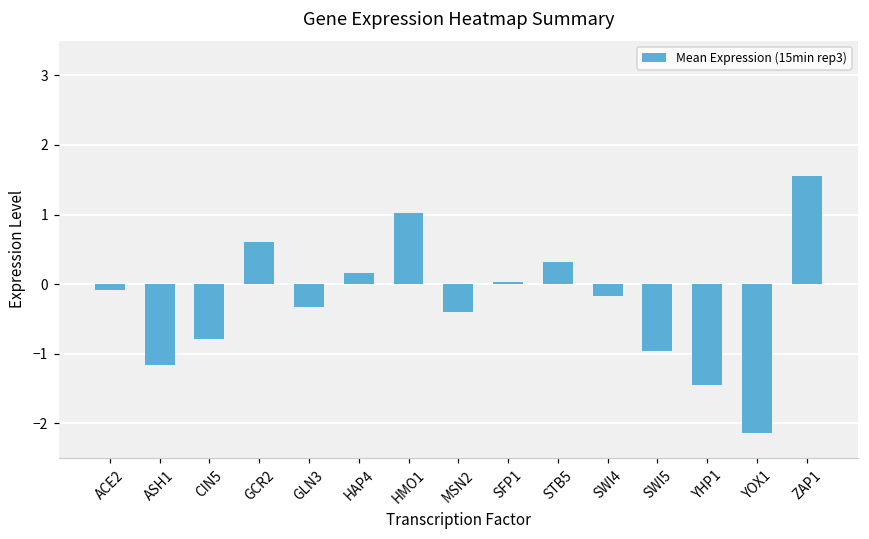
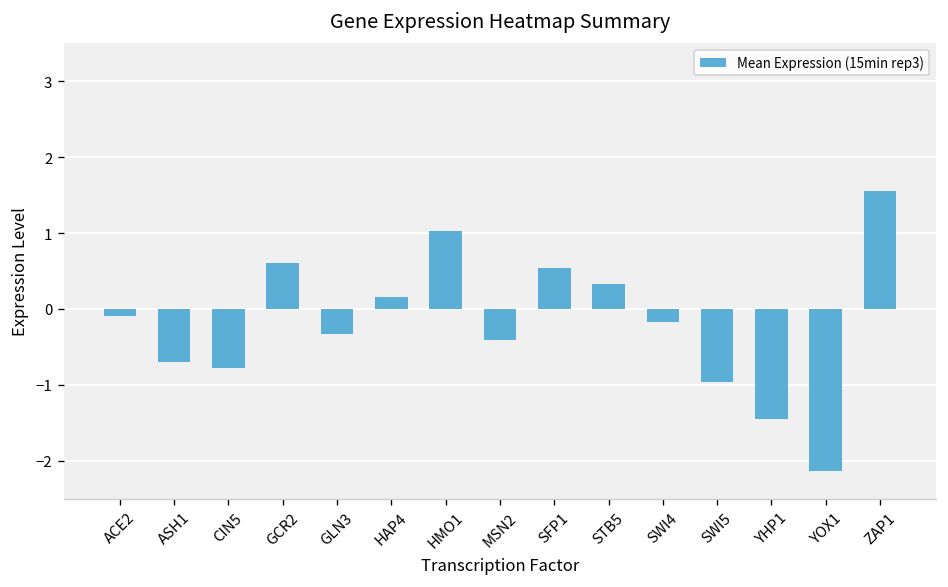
  {
    "ACE2": -0.1,
-   "ASH1": -1.2,
+   "ASH1": -0.7,
    "CIN5": -0.8,
    "GCR2": 0.6,
    "GLN3": -0.3,
    "HAP4": 0.2,
    "HMO1": 1.0,
    "MSN2": -0.4,
-   "SFP1": 0.0,
+   "SFP1": 0.5,
    "STB5": 0.3,
    "SWI4": -0.2,
    "SWI5": -1.0,
    "YHP1": -1.4,
    "YOX1": -2.1,
    "ZAP1": 1.6
  }
